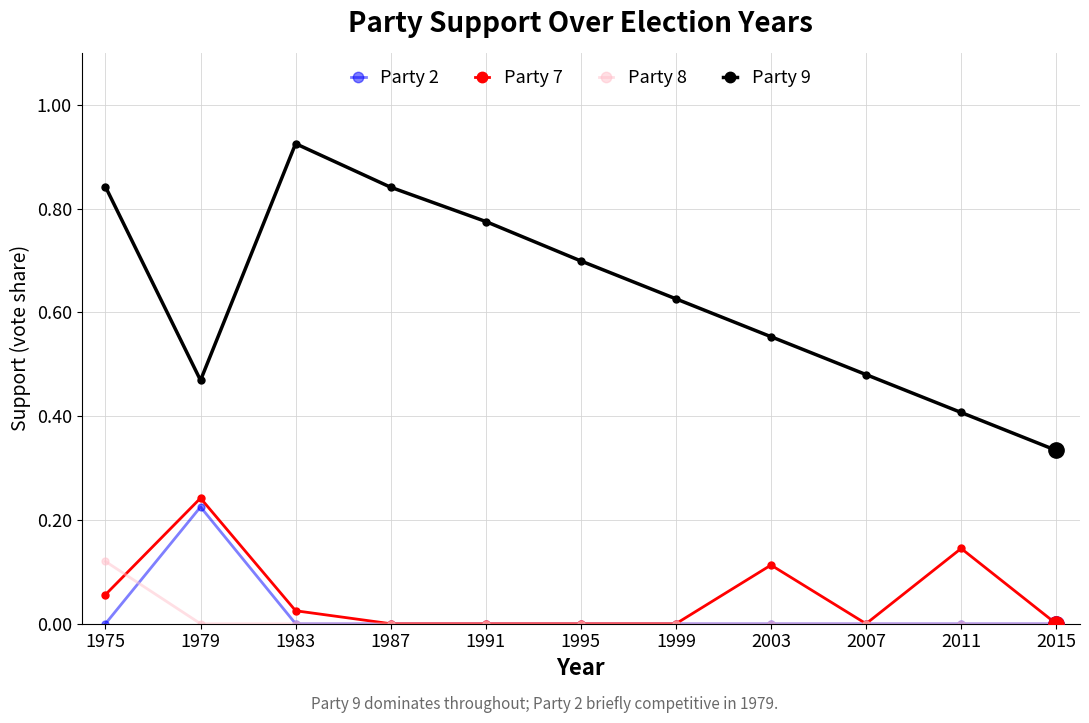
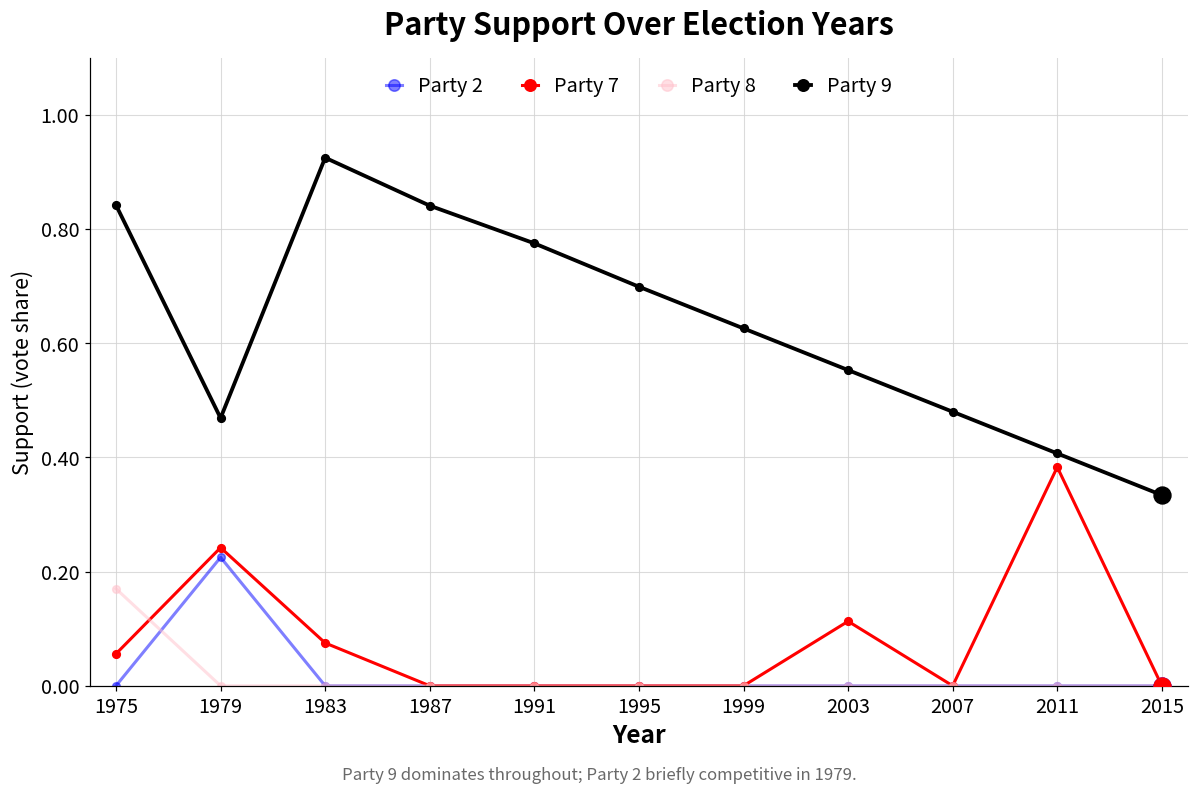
  {
    "Party 7": {
      "1975": 0.06,
      "1979": 0.24,
-     "1983": 0.03,
+     "1983": 0.08,
      "2003": 0.11,
-     "2011": 0.15
+     "2011": 0.38
    },
    "Party 8": {
-     "1975": 0.12,
+     "1975": 0.17,
      "1979": 0.00
    }
  }
